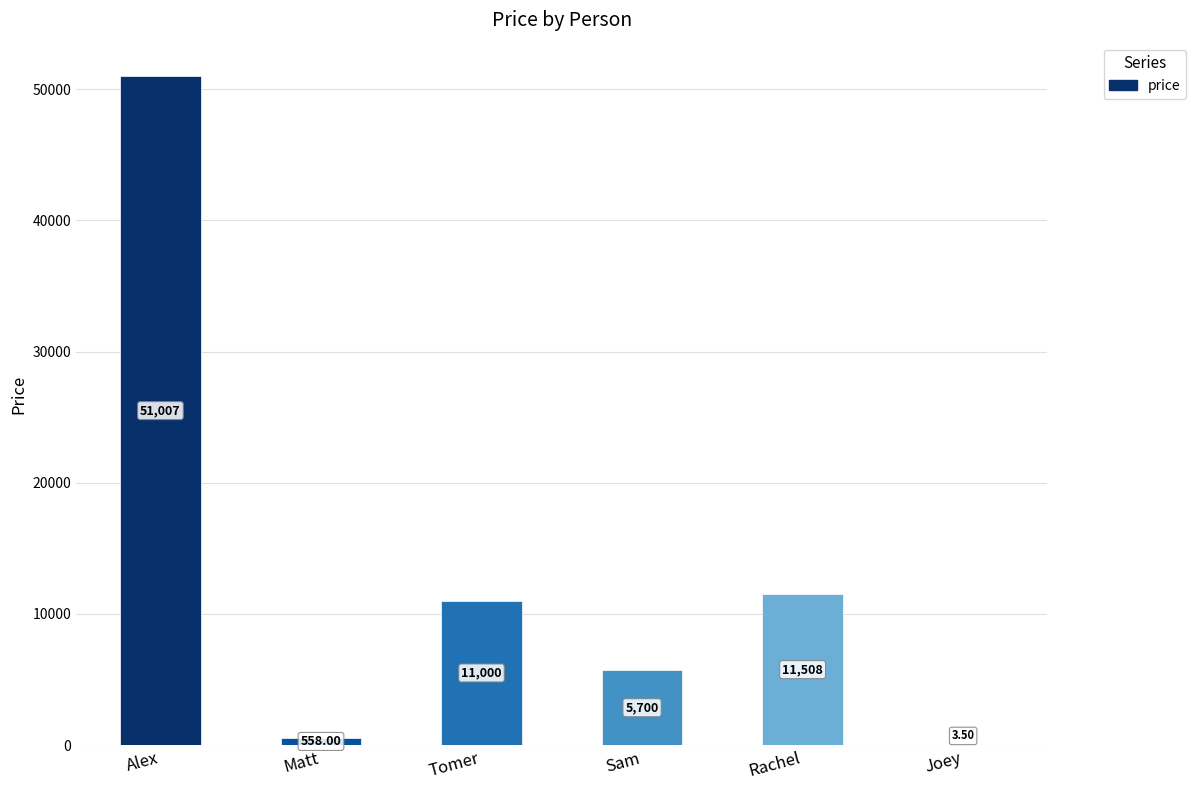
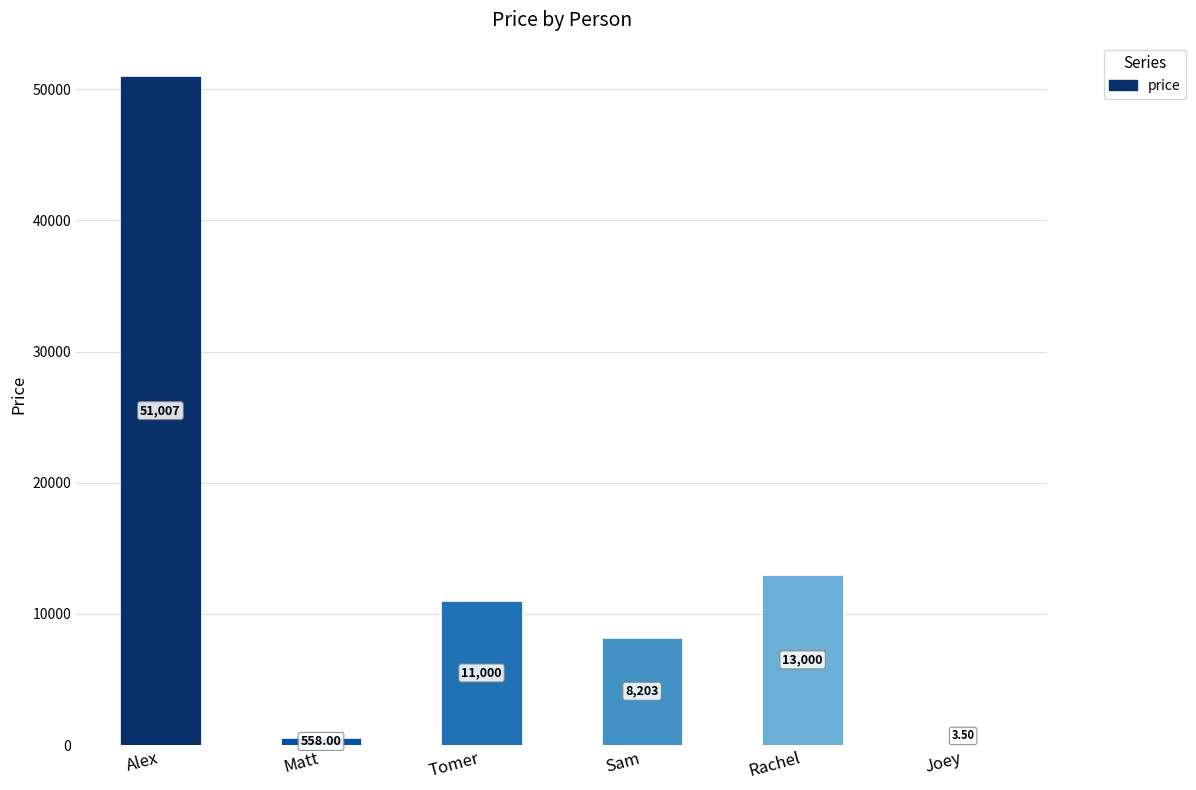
  {
-   "Sam": "5,700",
-   "Rachel": "11,508"
+   "Sam": "8,203",
+   "Rachel": "13,000"
  }
